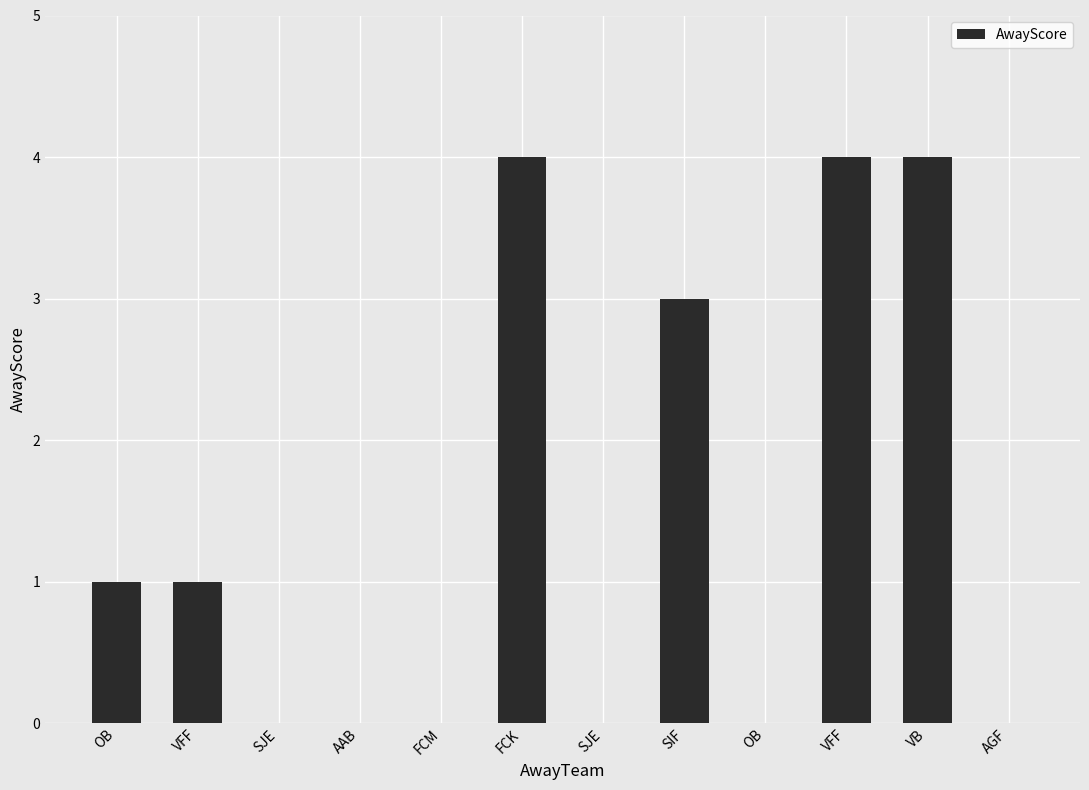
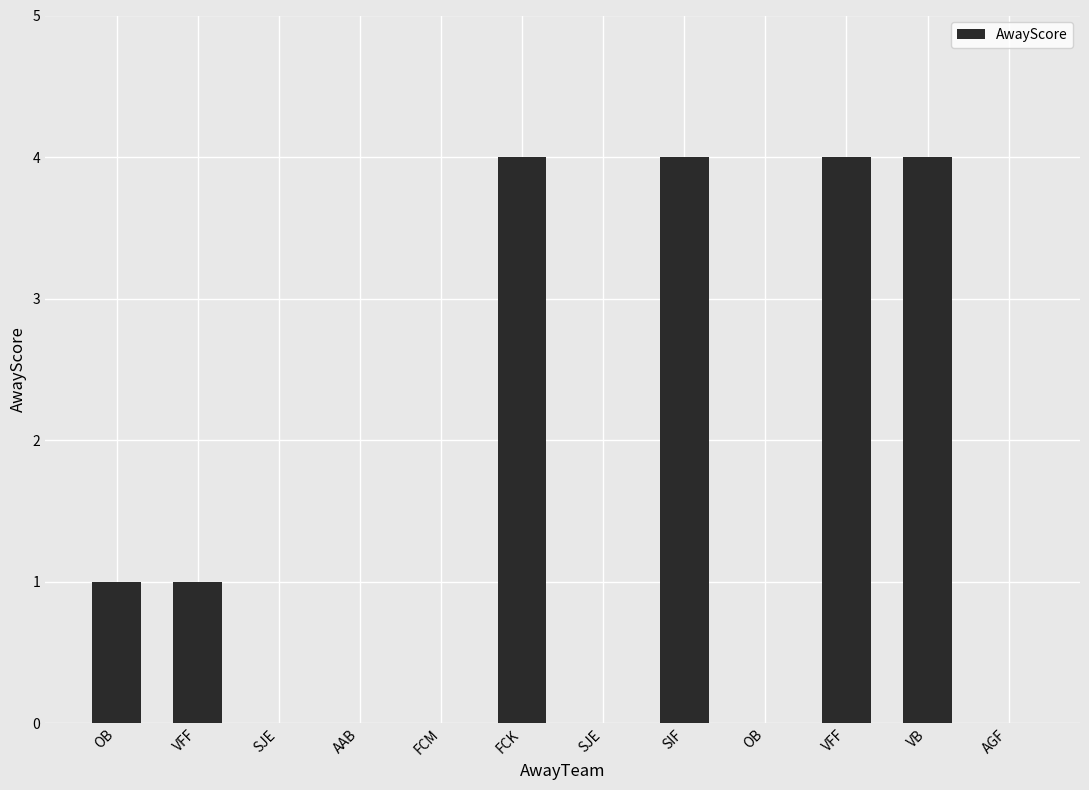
  {
    "AAB": 0,
    "FCM": 0,
    "FCK": 4,
-   "SIF": 3,
+   "SIF": 4,
    "VB": 4,
    "AGF": 0
  }
